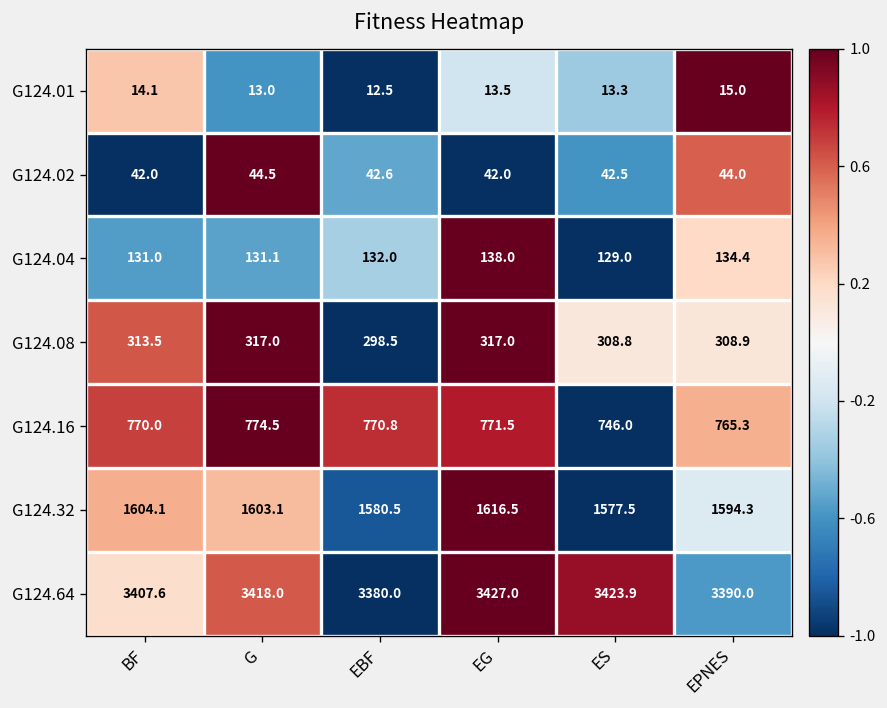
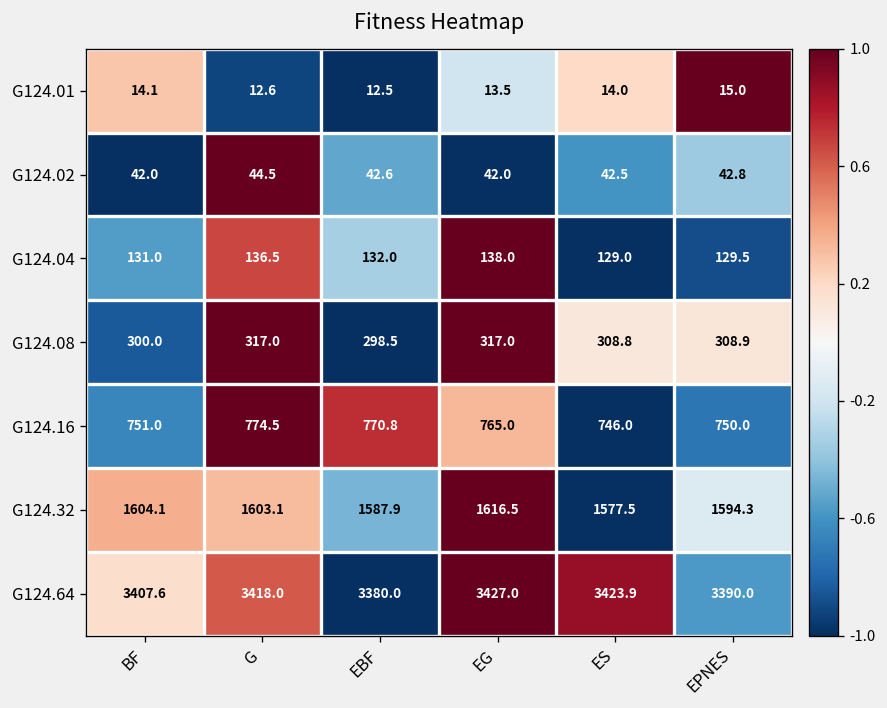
  {
    "G124.01": {
      "BF": 14.1,
-     "G": 13.0,
+     "G": 12.6,
      "EBF": 12.5,
      "EG": 13.5,
-     "ES": 13.3,
+     "ES": 14.0,
      "EPNES": 15.0
    },
    "G124.02": {
      "BF": 42.0,
      "G": 44.5,
      "EBF": 42.6,
      "EG": 42.0,
      "ES": 42.5,
-     "EPNES": 44.0
+     "EPNES": 42.8
    },
    "G124.04": {
      "BF": 131.0,
-     "G": 131.1,
+     "G": 136.5,
      "EBF": 132.0,
      "EG": 138.0,
      "ES": 129.0,
-     "EPNES": 134.4
+     "EPNES": 129.5
    },
    "G124.08": {
-     "BF": 313.5,
+     "BF": 300.0,
      "G": 317.0,
      "EBF": 298.5,
      "EG": 317.0,
      "ES": 308.8,
      "EPNES": 308.9
    },
    "G124.16": {
-     "BF": 770.0,
+     "BF": 751.0,
      "G": 774.5,
      "EBF": 770.8,
-     "EG": 771.5,
+     "EG": 765.0,
      "ES": 746.0,
-     "EPNES": 765.3
+     "EPNES": 750.0
    },
    "G124.32": {
      "BF": 1604.1,
      "G": 1603.1,
-     "EBF": 1580.5,
+     "EBF": 1587.9,
      "EG": 1616.5,
      "ES": 1577.5,
      "EPNES": 1594.3
    },
    "G124.64": {
      "BF": 3407.6,
      "G": 3418.0,
      "EBF": 3380.0,
      "EG": 3427.0,
      "ES": 3423.9,
      "EPNES": 3390.0
    }
  }
